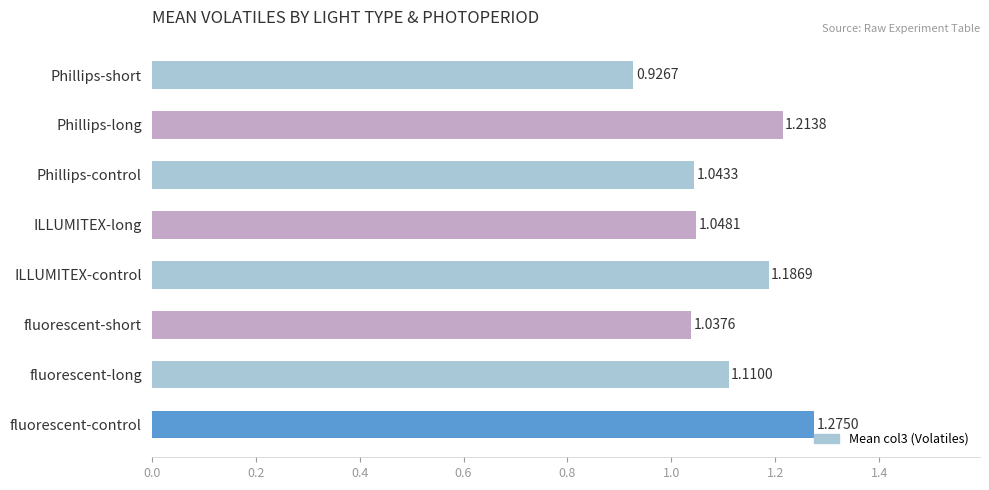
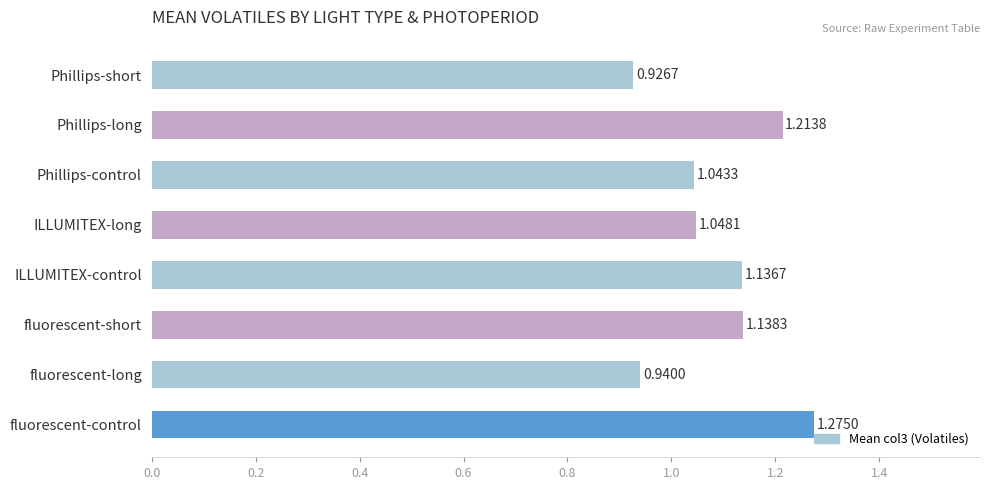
  {
    "Phillips-short": 0.9267,
    "Phillips-long": 1.2138,
    "Phillips-control": 1.0433,
    "ILLUMITEX-long": 1.0481,
-   "ILLUMITEX-control": 1.1869,
-   "fluorescent-short": 1.0376,
-   "fluorescent-long": 1.1100,
+   "ILLUMITEX-control": 1.1367,
+   "fluorescent-short": 1.1383,
+   "fluorescent-long": 0.9400,
    "fluorescent-control": 1.2750
  }
